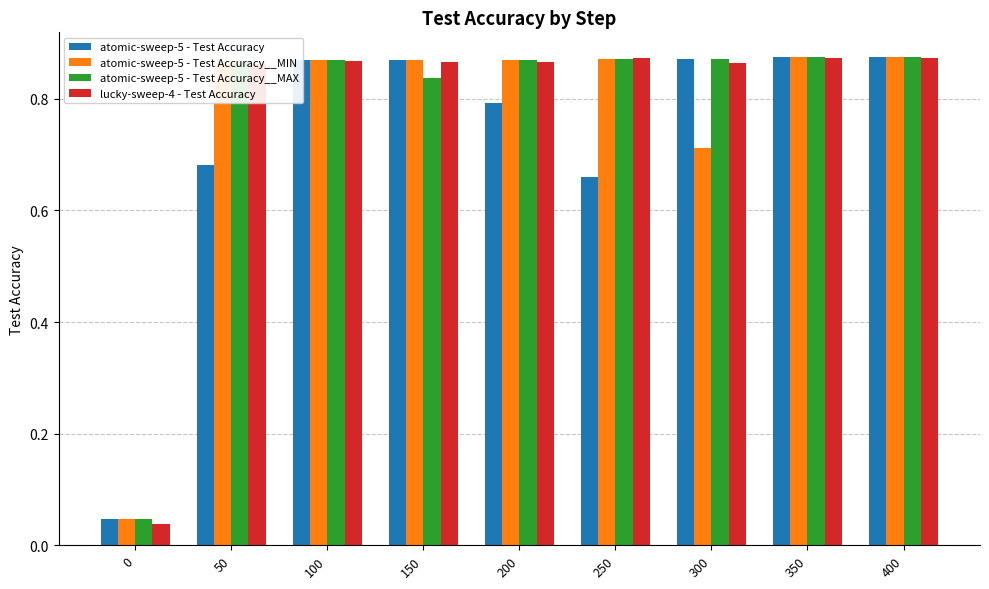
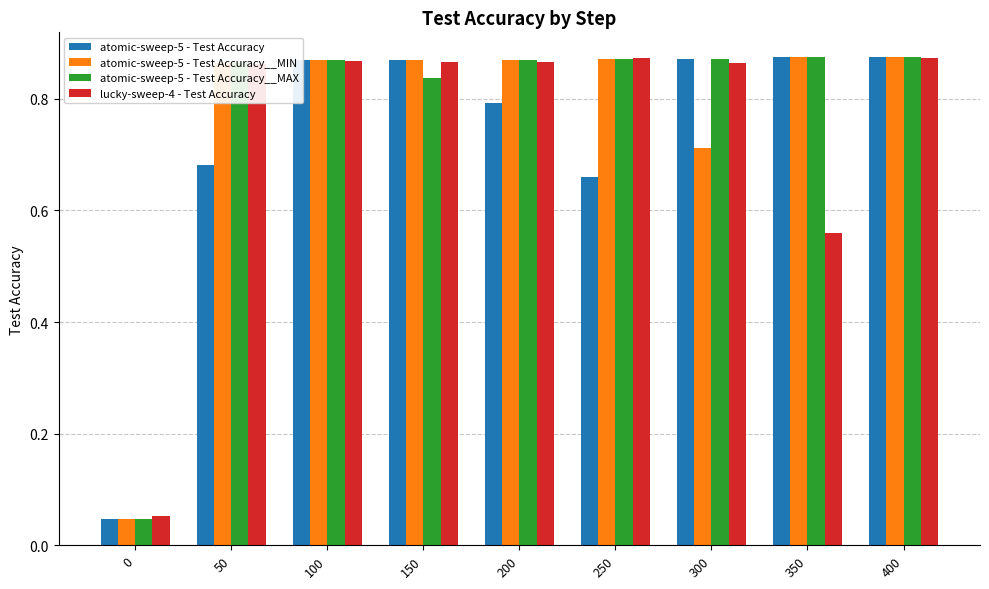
  {
    "atomic-sweep-5 - Test Accuracy": {
      "0": 0.05,
      "50": 0.68,
      "150": 0.87,
      "200": 0.79,
      "250": 0.66,
      "300": 0.87,
      "350": 0.88,
      "400": 0.87
    },
    "atomic-sweep-5 - Test Accuracy__MIN": {
      "0": 0.05,
      "100": 0.87,
      "150": 0.87,
      "200": 0.87,
      "250": 0.87,
      "300": 0.71,
      "350": 0.88,
      "400": 0.87
    },
    "atomic-sweep-5 - Test Accuracy__MAX": {
      "0": 0.05,
      "100": 0.87,
      "150": 0.84,
      "200": 0.87,
      "250": 0.87,
      "300": 0.87,
      "350": 0.88,
      "400": 0.87
    },
    "lucky-sweep-4 - Test Accuracy": {
-     "0": 0.04,
+     "0": 0.05,
      "100": 0.87,
      "150": 0.87,
      "200": 0.87,
      "250": 0.87,
      "300": 0.86,
-     "350": 0.87,
+     "350": 0.56,
      "400": 0.87
    }
  }
